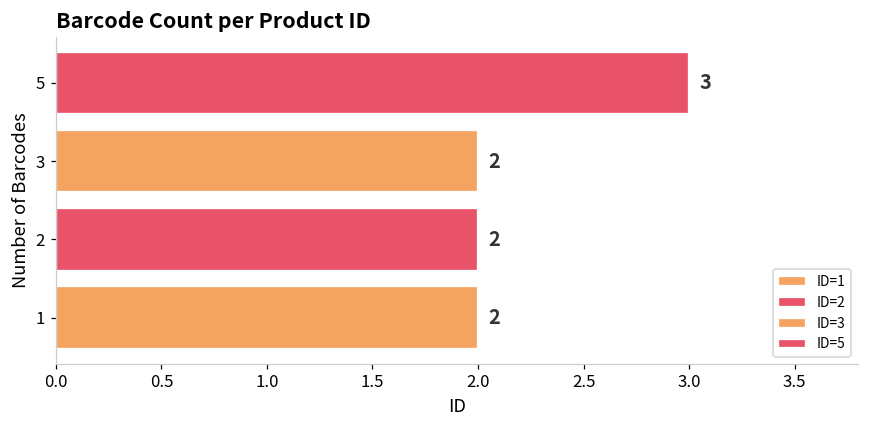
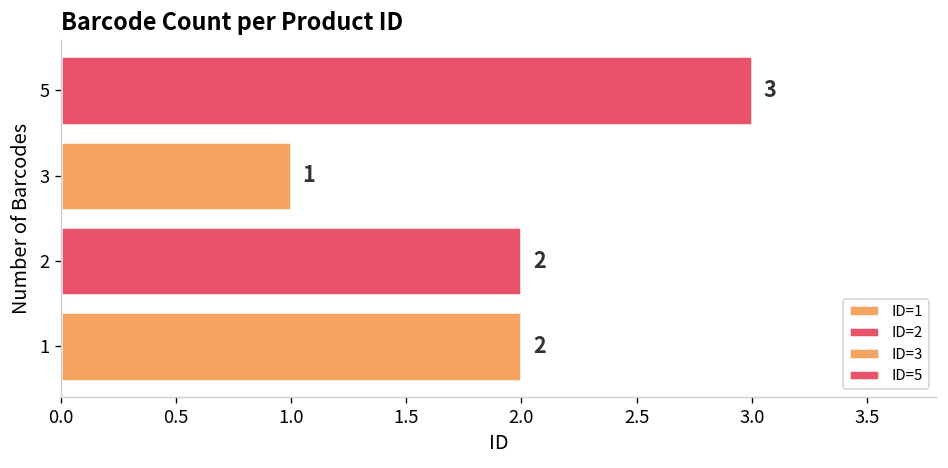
  {
    "5": 3,
-   "3": 2,
+   "3": 1,
    "2": 2,
    "1": 2
  }
